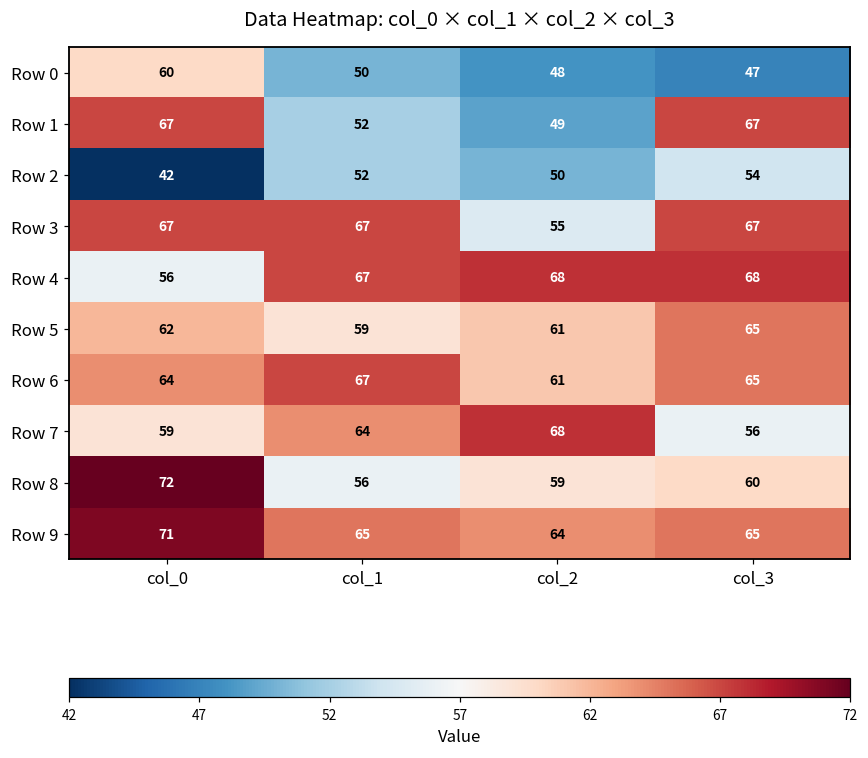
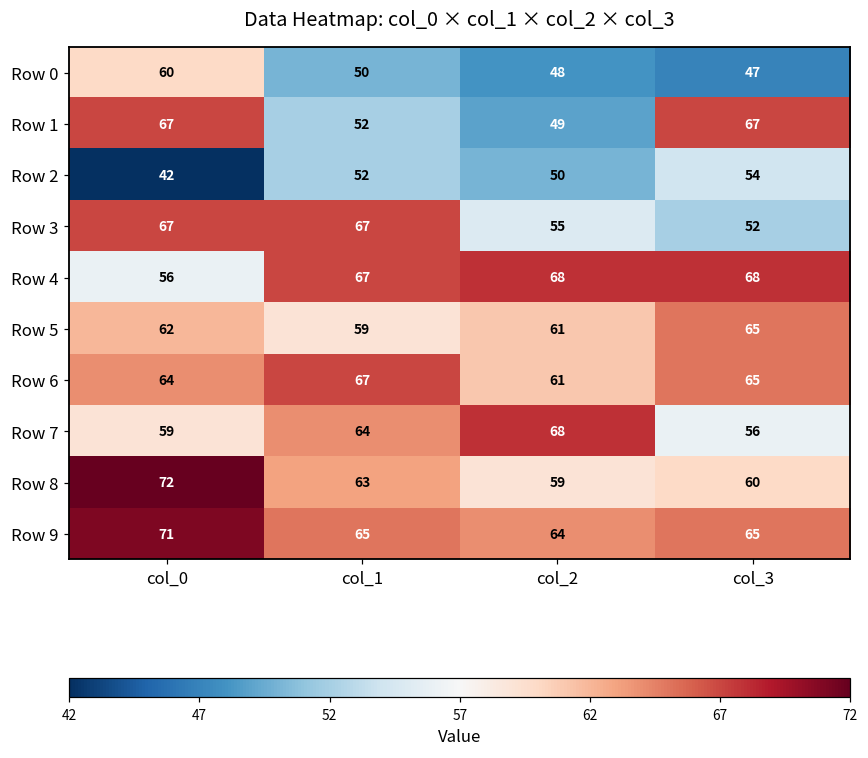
  {
    "Row 0": {
      "col_0": 60,
      "col_1": 50,
      "col_2": 48,
      "col_3": 47
    },
    "Row 1": {
      "col_0": 67,
      "col_1": 52,
      "col_2": 49,
      "col_3": 67
    },
    "Row 2": {
      "col_0": 42,
      "col_1": 52,
      "col_2": 50,
      "col_3": 54
    },
    "Row 3": {
      "col_0": 67,
      "col_1": 67,
      "col_2": 55,
-     "col_3": 67
+     "col_3": 52
    },
    "Row 4": {
      "col_0": 56,
      "col_1": 67,
      "col_2": 68,
      "col_3": 68
    },
    "Row 5": {
      "col_0": 62,
      "col_1": 59,
      "col_2": 61,
      "col_3": 65
    },
    "Row 6": {
      "col_0": 64,
      "col_1": 67,
      "col_2": 61,
      "col_3": 65
    },
    "Row 7": {
      "col_0": 59,
      "col_1": 64,
      "col_2": 68,
      "col_3": 56
    },
    "Row 8": {
      "col_0": 72,
-     "col_1": 56,
+     "col_1": 63,
      "col_2": 59,
      "col_3": 60
    },
    "Row 9": {
      "col_0": 71,
      "col_1": 65,
      "col_2": 64,
      "col_3": 65
    }
  }
